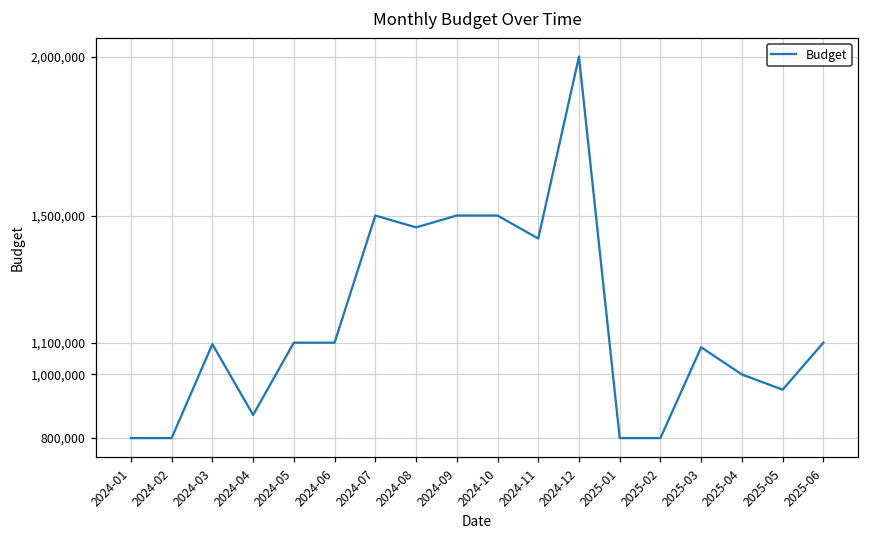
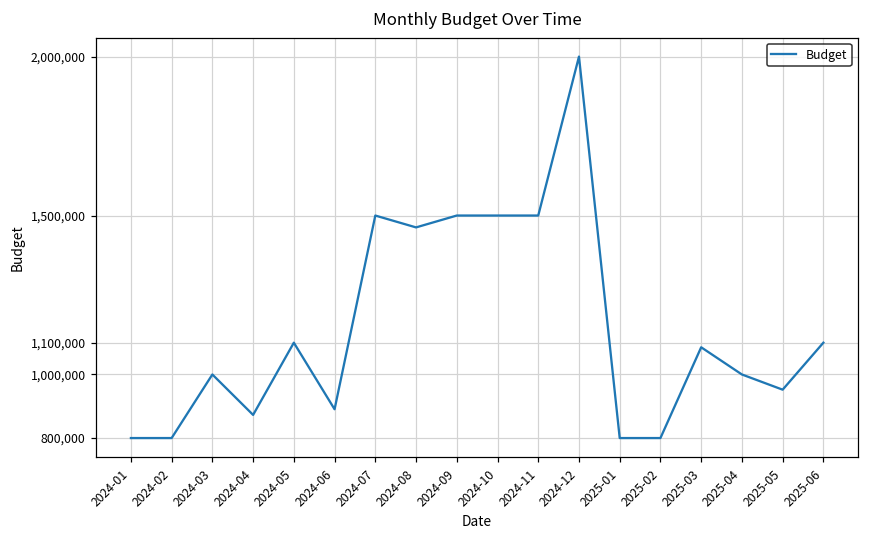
  {
    "2024-01": "800,000",
    "2024-02": "800,000",
-   "2024-03": "1,100,000",
+   "2024-03": "1,000,000",
    "2024-04": "870,000",
    "2024-05": "1,100,000",
-   "2024-06": "1,100,000",
+   "2024-06": "890,000",
    "2024-07": "1,500,000",
    "2024-08": "1,460,000",
    "2024-09": "1,500,000",
    "2024-10": "1,500,000",
-   "2024-11": "1,430,000",
+   "2024-11": "1,500,000",
    "2024-12": "2,000,000",
    "2025-01": "800,000",
    "2025-02": "800,000",
    "2025-03": "1,090,000",
    "2025-04": "1,000,000",
    "2025-05": "950,000",
    "2025-06": "1,100,000"
  }
